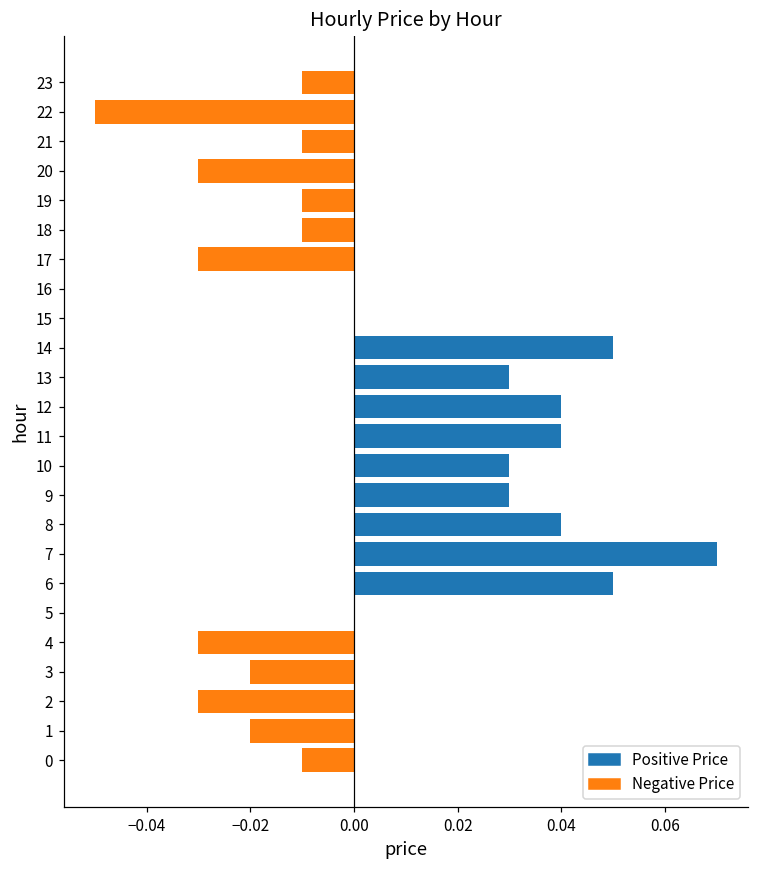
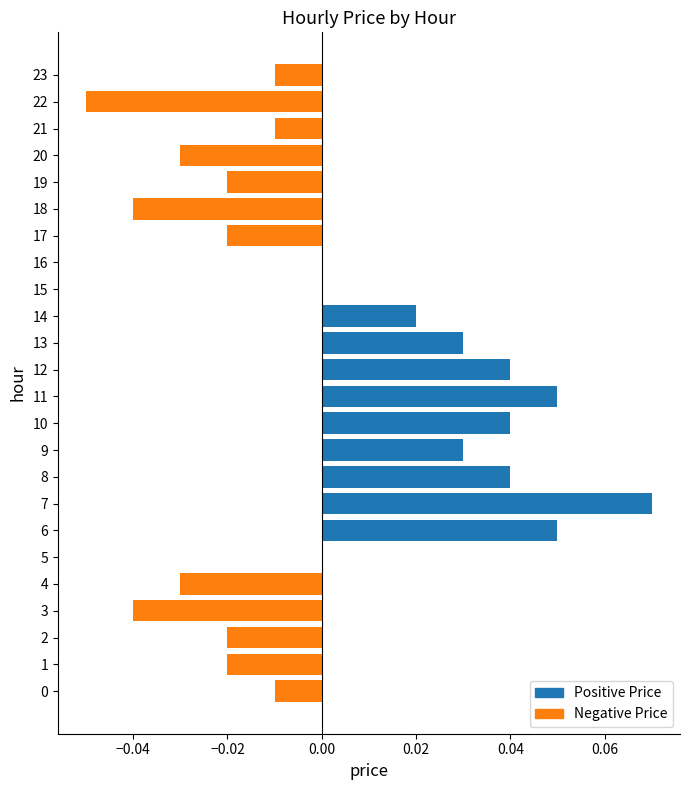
  {
    "23": -0.01,
    "22": -0.05,
    "21": -0.01,
    "20": -0.03,
-   "19": -0.01,
-   "18": -0.01,
-   "17": -0.03,
+   "19": -0.02,
+   "18": -0.04,
+   "17": -0.02,
    "16": 0.00,
    "15": 0.00,
-   "14": 0.05,
+   "14": 0.02,
    "13": 0.03,
    "12": 0.04,
-   "11": 0.04,
-   "10": 0.03,
+   "11": 0.05,
+   "10": 0.04,
    "9": 0.03,
    "8": 0.04,
    "7": 0.07,
    "6": 0.05,
    "5": 0.00,
    "4": -0.03,
-   "3": -0.02,
-   "2": -0.03,
+   "3": -0.04,
+   "2": -0.02,
    "1": -0.02,
    "0": -0.01
  }
